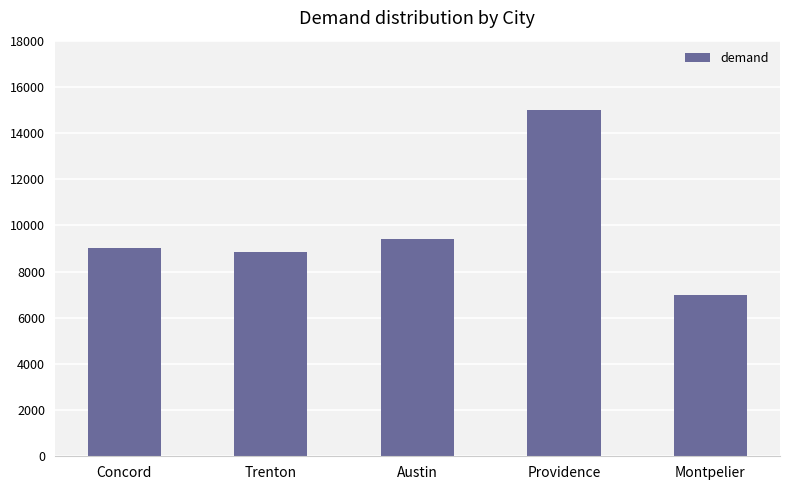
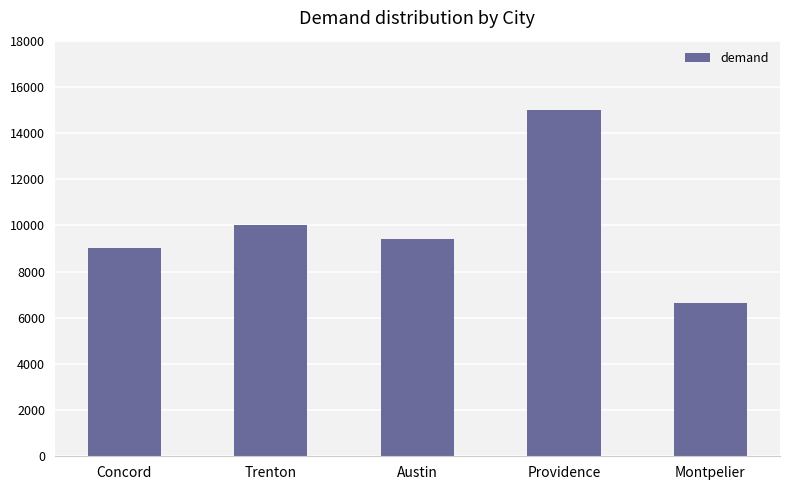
  {
    "Concord": 9000,
-   "Trenton": 8900,
+   "Trenton": 10000,
    "Austin": 9400,
    "Providence": 15000,
-   "Montpelier": 7000
+   "Montpelier": 6600
  }
